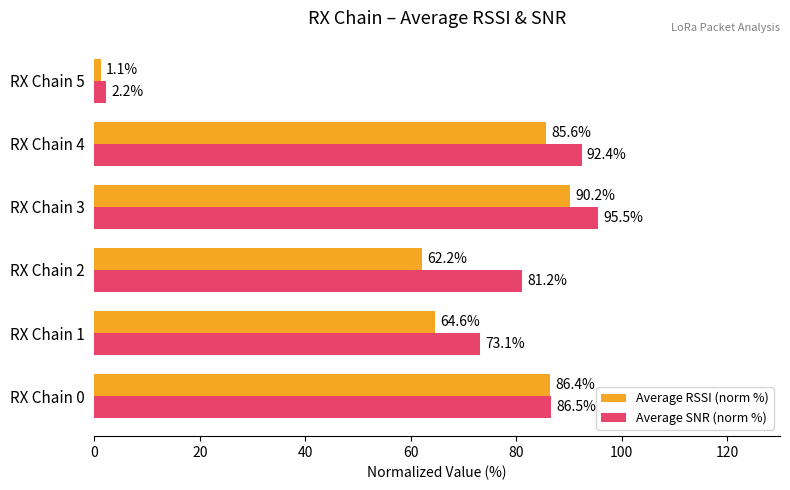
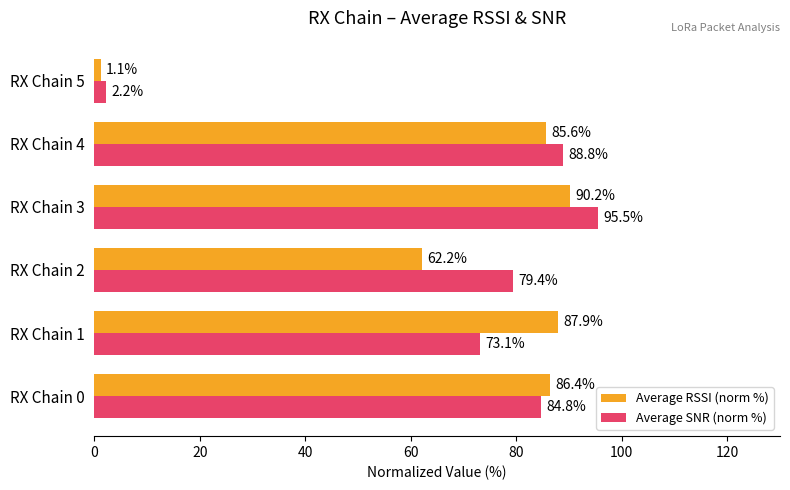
  {
    "Average RSSI (norm %)": {
      "RX Chain 5": "1.1%",
      "RX Chain 4": "85.6%",
      "RX Chain 3": "90.2%",
      "RX Chain 2": "62.2%",
-     "RX Chain 1": "64.6%",
+     "RX Chain 1": "87.9%",
      "RX Chain 0": "86.4%"
    },
    "Average SNR (norm %)": {
      "RX Chain 5": "2.2%",
-     "RX Chain 4": "92.4%",
+     "RX Chain 4": "88.8%",
      "RX Chain 3": "95.5%",
-     "RX Chain 2": "81.2%",
+     "RX Chain 2": "79.4%",
      "RX Chain 1": "73.1%",
-     "RX Chain 0": "86.5%"
+     "RX Chain 0": "84.8%"
    }
  }
